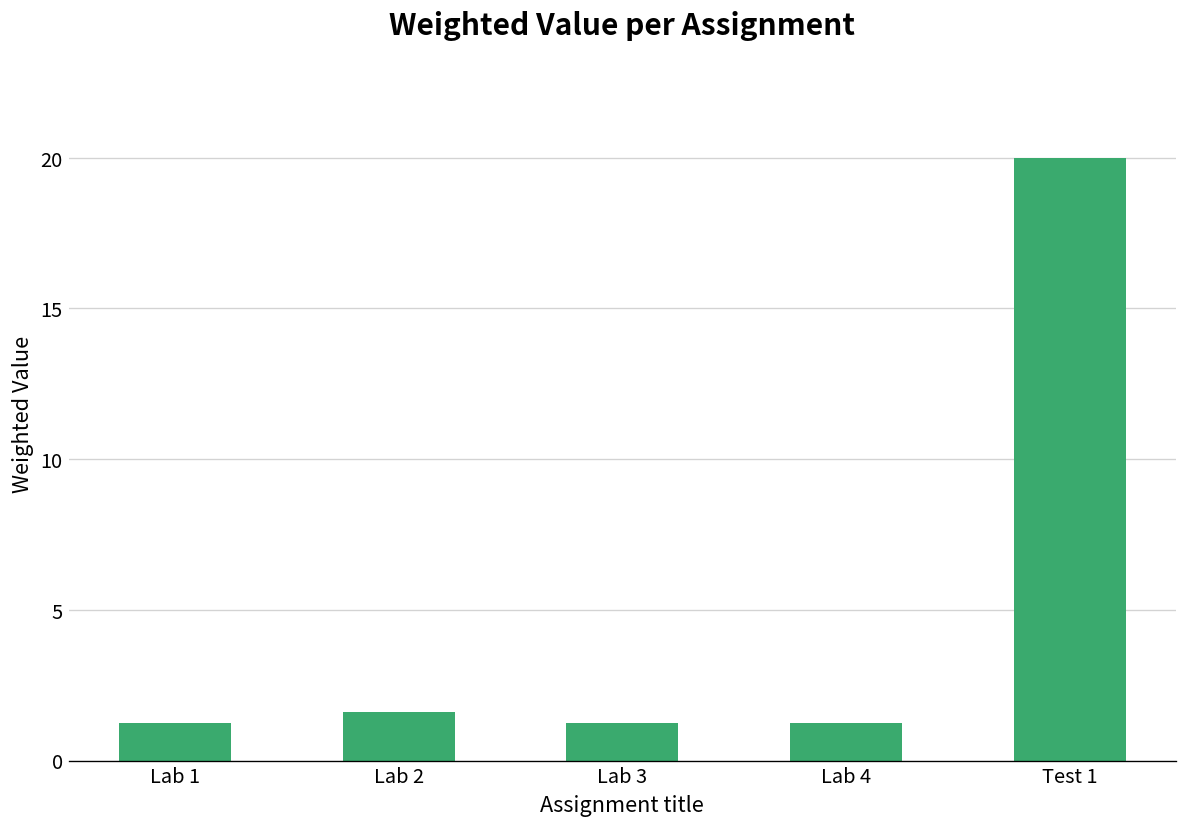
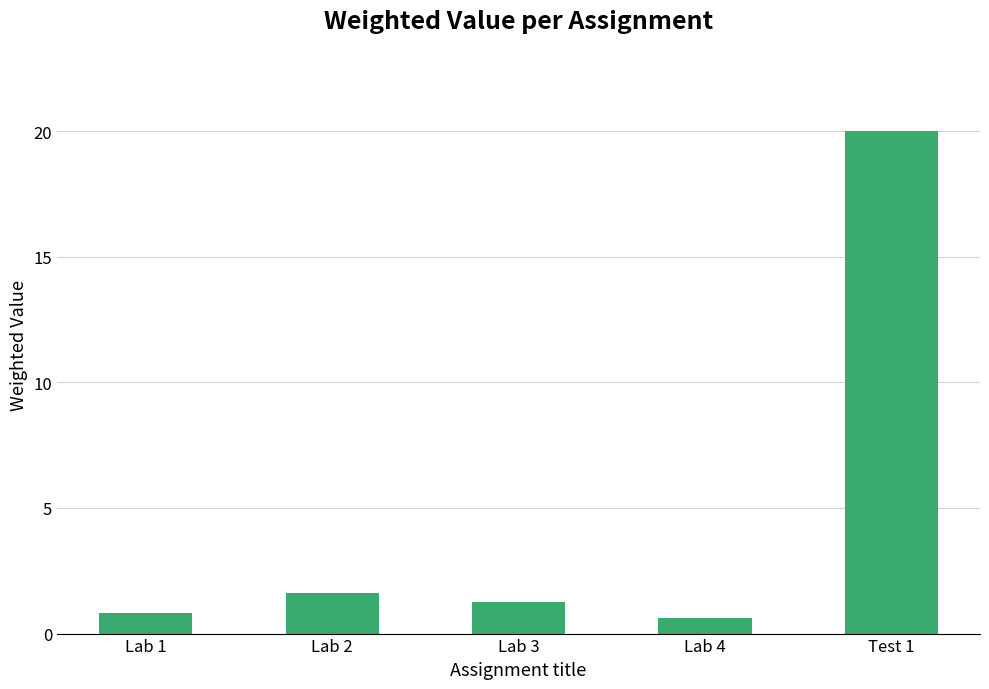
  {
-   "Lab 1": 1.3,
+   "Lab 1": 0.8,
    "Lab 2": 1.6,
    "Lab 3": 1.3,
-   "Lab 4": 1.3,
+   "Lab 4": 0.6,
    "Test 1": 20.0
  }
